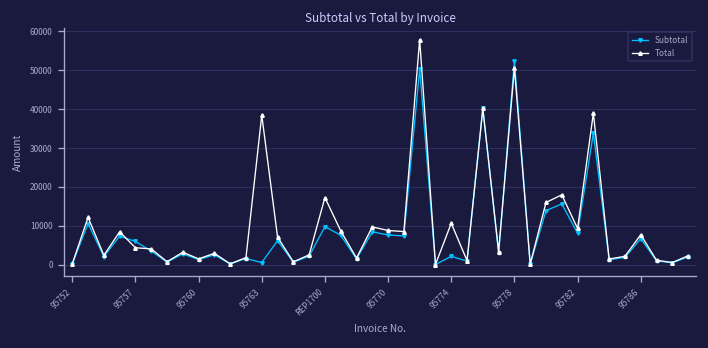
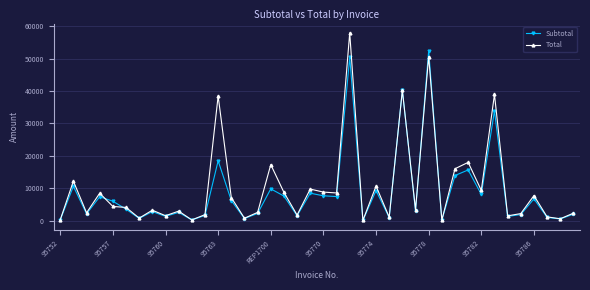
  {
    "Subtotal": {
      "95757": 6000,
-     "95763": 1000,
+     "95763": 18000,
      "REP1700": 10000,
      "95770": 8000,
-     "95774": 2000,
+     "95774": 9000,
      "95778": 52000,
      "95782": 8000,
      "95786": 7000
    },
    "Total": {
      "95757": 4000,
      "95763": 38000,
      "REP1700": 17000,
      "95770": 9000,
      "95774": 11000,
      "95778": 51000,
      "95782": 9000,
      "95786": 8000
    }
  }
